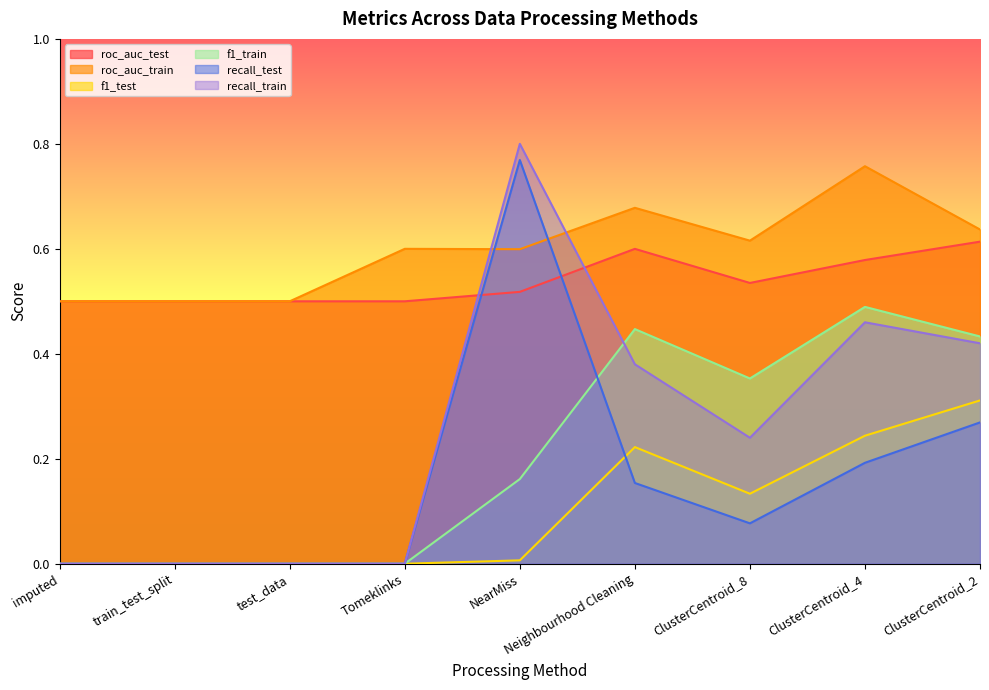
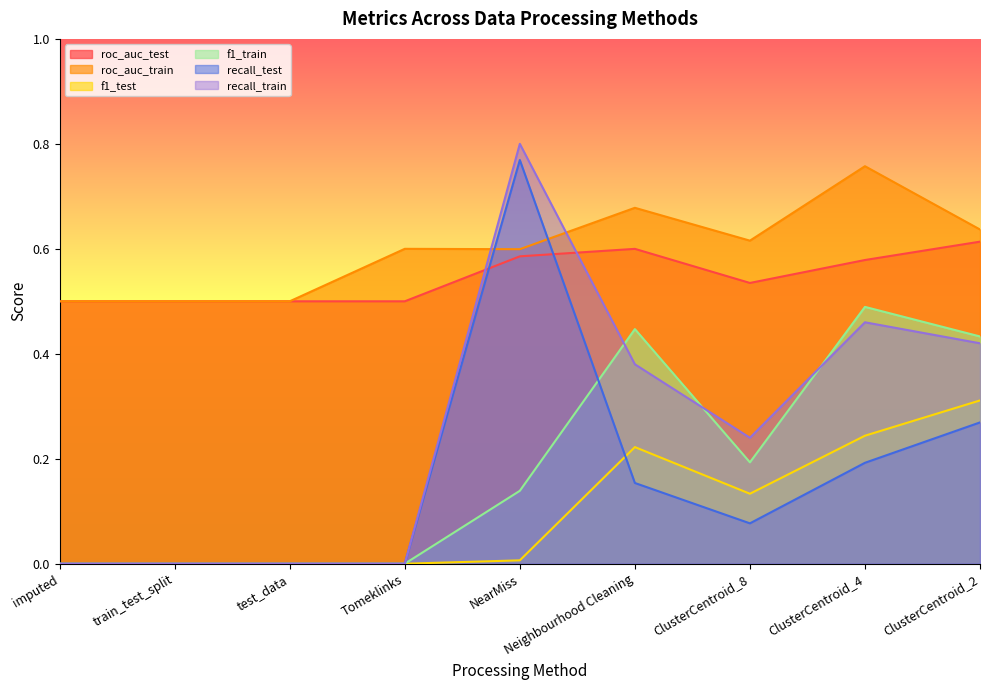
  {
    "roc_auc_test": {
      "Tomeklinks": 0.50,
-     "NearMiss": 0.52,
+     "NearMiss": 0.59,
      "Neighbourhood Cleaning": 0.60,
      "ClusterCentroid_8": 0.53,
      "ClusterCentroid_4": 0.58,
      "ClusterCentroid_2": 0.61
    },
    "roc_auc_train": {
      "Tomeklinks": 0.60,
      "NearMiss": 0.60,
      "Neighbourhood Cleaning": 0.68,
      "ClusterCentroid_8": 0.62,
      "ClusterCentroid_4": 0.76,
      "ClusterCentroid_2": 0.64
    },
    "f1_test": {
      "NearMiss": 0.01,
      "Neighbourhood Cleaning": 0.22,
      "ClusterCentroid_8": 0.13,
      "ClusterCentroid_4": 0.24,
      "ClusterCentroid_2": 0.31
    },
    "f1_train": {
-     "NearMiss": 0.16,
+     "NearMiss": 0.14,
      "Neighbourhood Cleaning": 0.45,
-     "ClusterCentroid_8": 0.35,
+     "ClusterCentroid_8": 0.19,
      "ClusterCentroid_4": 0.49,
      "ClusterCentroid_2": 0.43
    }
  }
